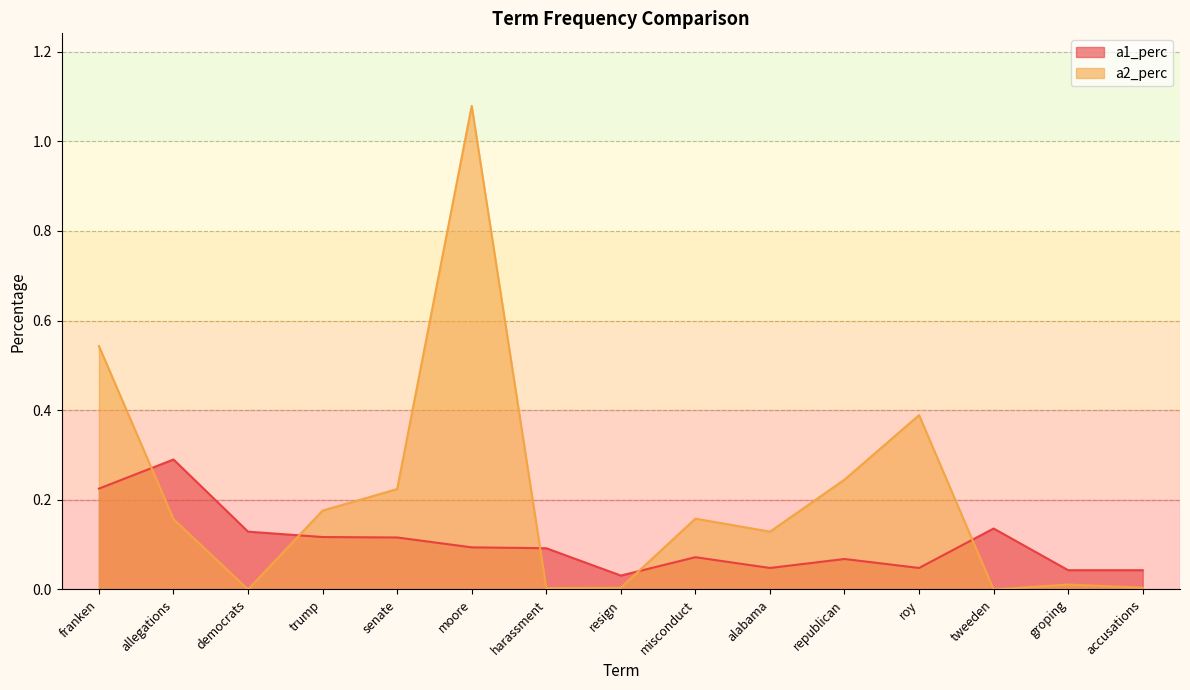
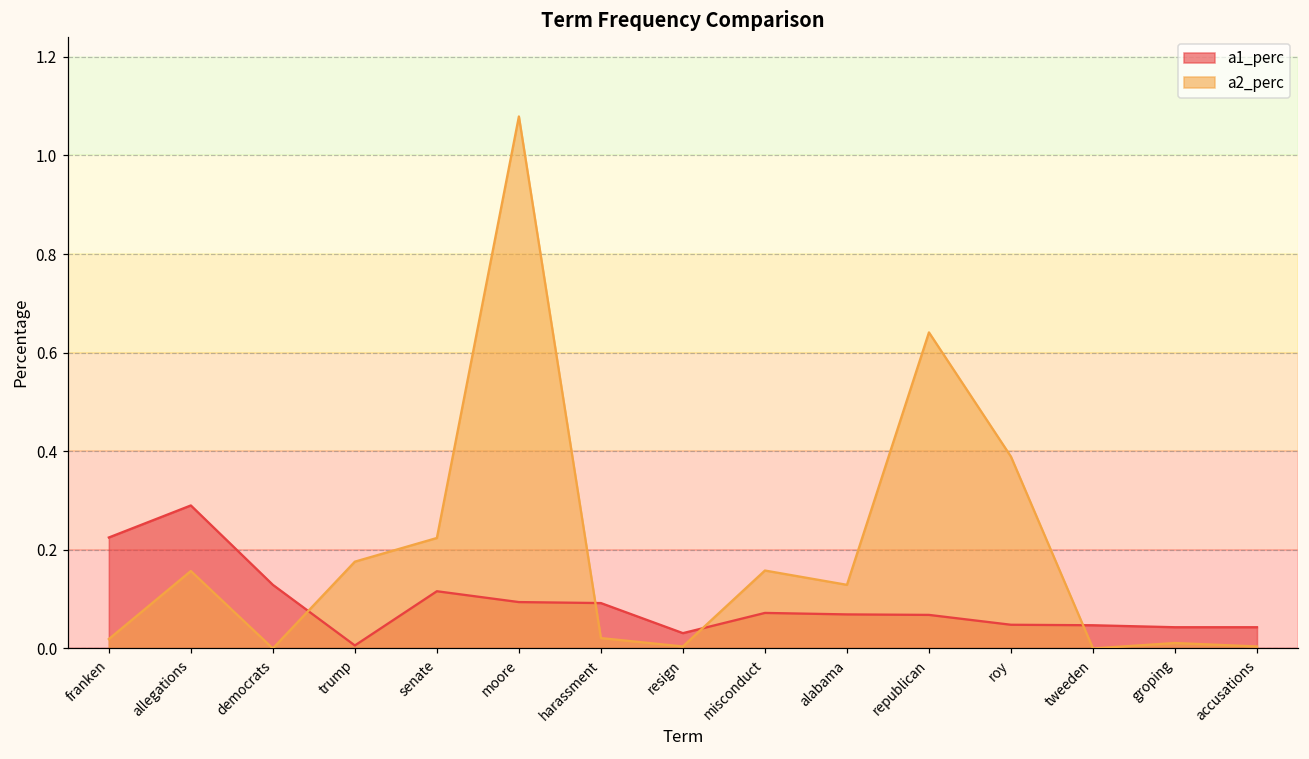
  {
    "a1_perc": {
      "franken": 0.23,
      "allegations": 0.29,
      "democrats": 0.13,
-     "trump": 0.12,
+     "trump": 0.01,
      "senate": 0.12,
      "moore": 0.09,
      "harassment": 0.09,
      "resign": 0.03,
      "misconduct": 0.07,
-     "alabama": 0.05,
+     "alabama": 0.07,
      "republican": 0.07,
      "roy": 0.05,
-     "tweeden": 0.14,
+     "tweeden": 0.05,
      "groping": 0.04,
      "accusations": 0.04
    },
    "a2_perc": {
-     "franken": 0.54,
+     "franken": 0.02,
      "allegations": 0.16,
      "democrats": 0.00,
      "trump": 0.18,
      "senate": 0.22,
      "moore": 1.08,
-     "harassment": 0.00,
+     "harassment": 0.02,
      "resign": 0.00,
      "misconduct": 0.16,
      "alabama": 0.13,
-     "republican": 0.25,
+     "republican": 0.64,
      "roy": 0.39,
      "tweeden": 0.00,
      "groping": 0.01,
      "accusations": 0.00
    }
  }
